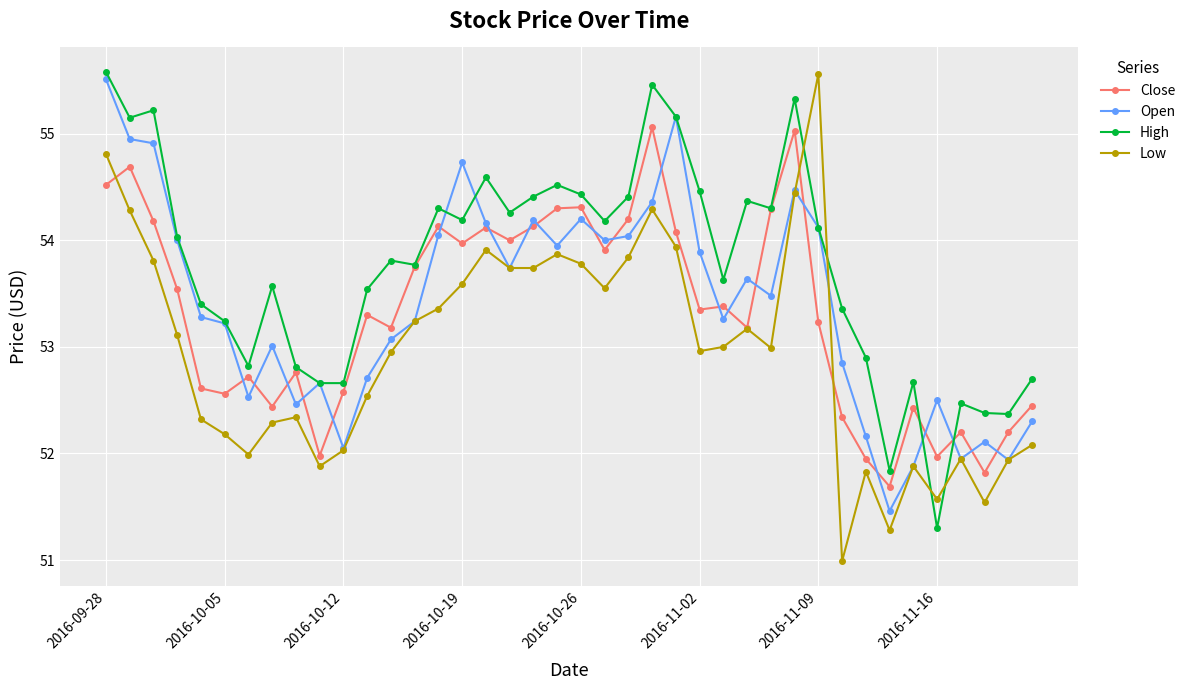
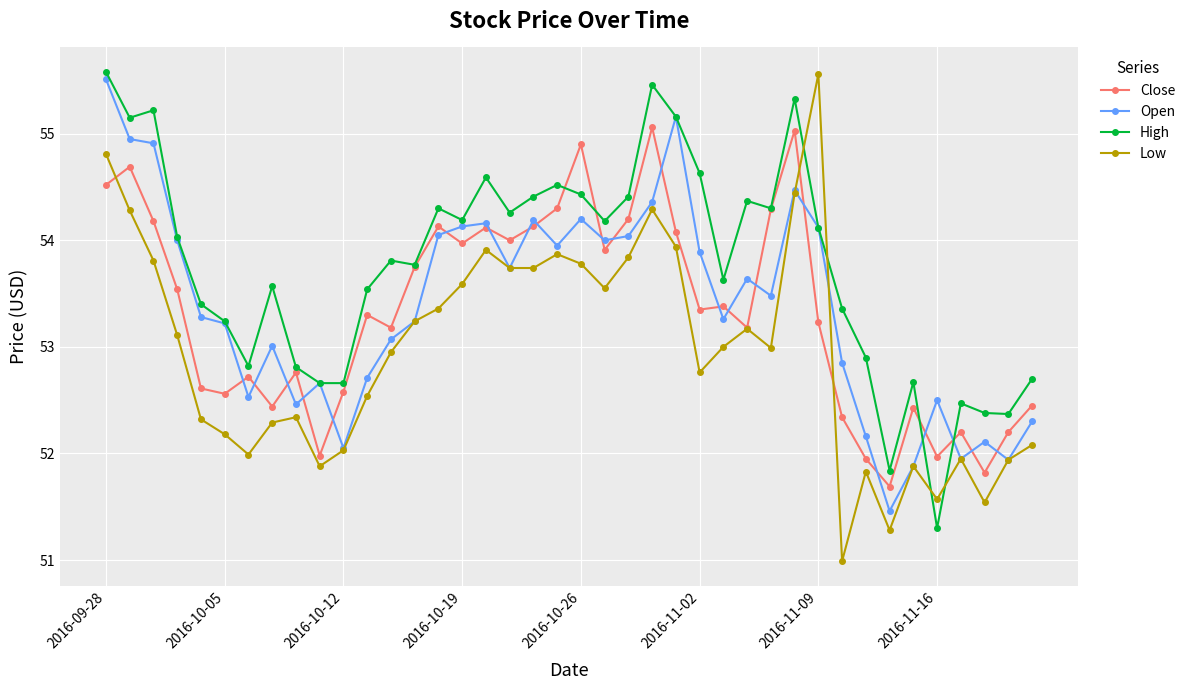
  {
    "Close": {
      "2016-09-28": 54.52,
      "2016-10-05": 52.56,
      "2016-10-12": 52.58,
      "2016-10-19": 53.97,
-     "2016-10-26": 54.31,
+     "2016-10-26": 54.90,
      "2016-11-02": 53.35,
      "2016-11-09": 53.23,
      "2016-11-16": 51.97
    },
    "Open": {
      "2016-09-28": 55.51,
-     "2016-10-19": 54.73,
+     "2016-10-19": 54.13,
      "2016-10-26": 54.20,
      "2016-11-02": 53.89,
      "2016-11-16": 52.50
    },
    "High": {
      "2016-09-28": 55.58,
      "2016-10-12": 52.66,
      "2016-10-19": 54.19,
      "2016-10-26": 54.43,
-     "2016-11-02": 54.46,
+     "2016-11-02": 54.63,
      "2016-11-16": 51.30
    },
    "Low": {
      "2016-09-28": 54.81,
      "2016-10-05": 52.18,
      "2016-10-19": 53.59,
      "2016-10-26": 53.78,
-     "2016-11-02": 52.96,
+     "2016-11-02": 52.76,
      "2016-11-09": 55.56,
      "2016-11-16": 51.57
    }
  }
